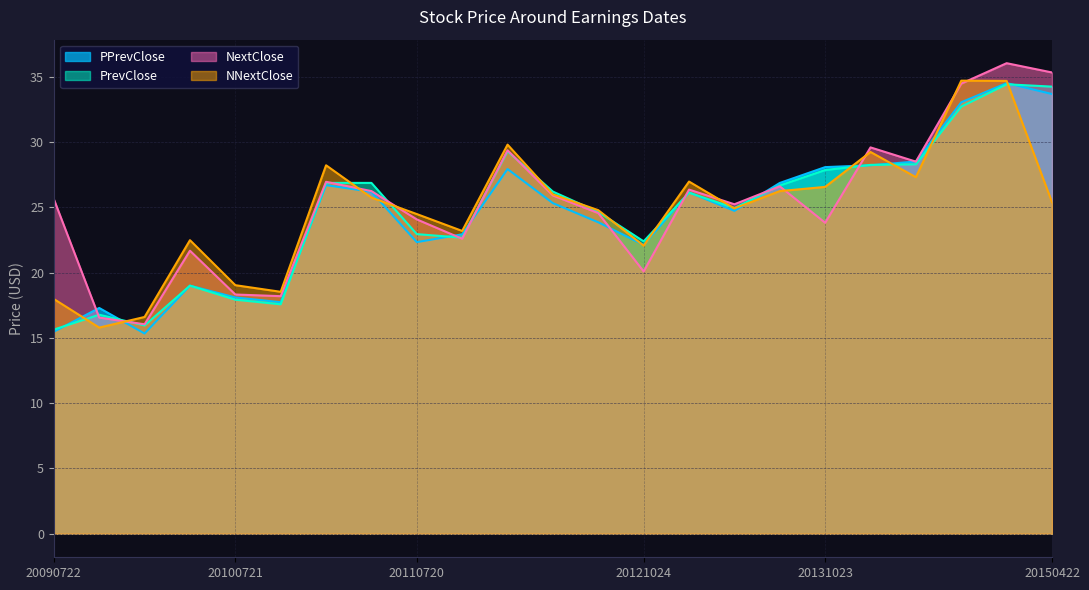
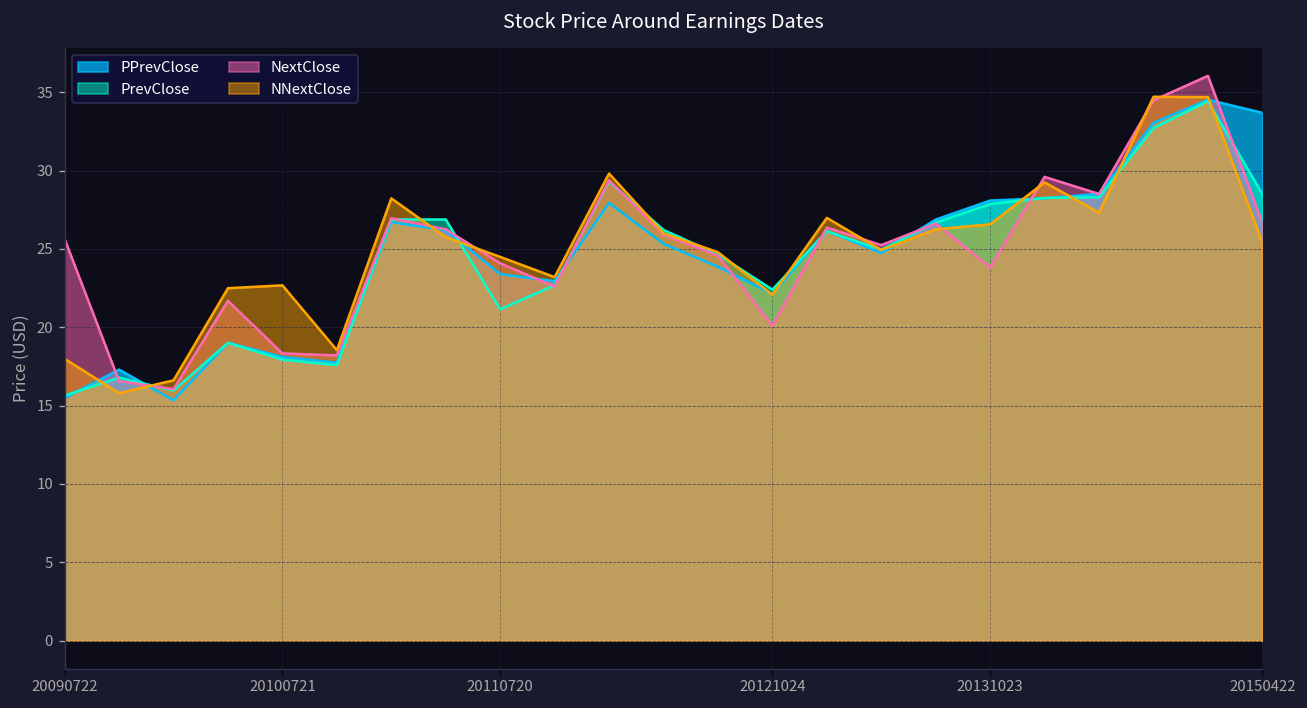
  {
    "PPrevClose": {
-     "20110720": 22.3,
+     "20110720": 23.4,
      "20131023": 28.1,
      "20150422": 33.7
    },
    "PrevClose": {
-     "20110720": 23.0,
+     "20110720": 21.1,
      "20121024": 22.4,
      "20131023": 27.9,
-     "20150422": 34.3
+     "20150422": 28.5
    },
    "NextClose": {
      "20090722": 25.6,
      "20100721": 18.3,
      "20110720": 24.1,
      "20121024": 20.1,
      "20131023": 23.8,
-     "20150422": 35.3
+     "20150422": 26.7
    },
    "NNextClose": {
      "20090722": 18.0,
-     "20100721": 19.0,
+     "20100721": 22.7,
      "20110720": 24.5,
      "20131023": 26.6,
      "20150422": 25.4
    }
  }
